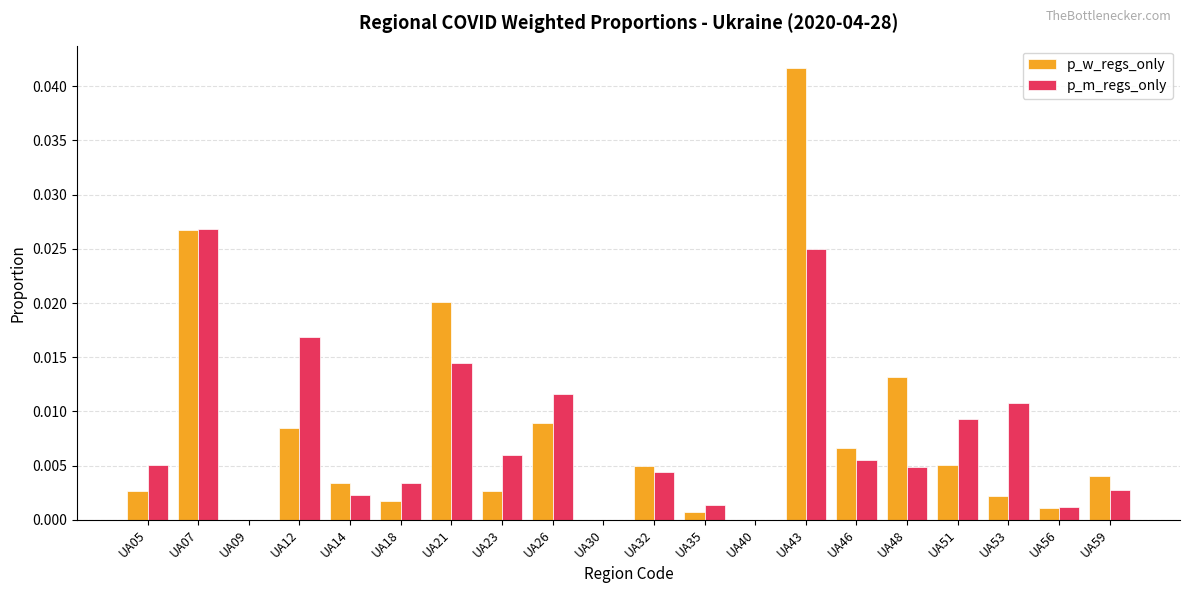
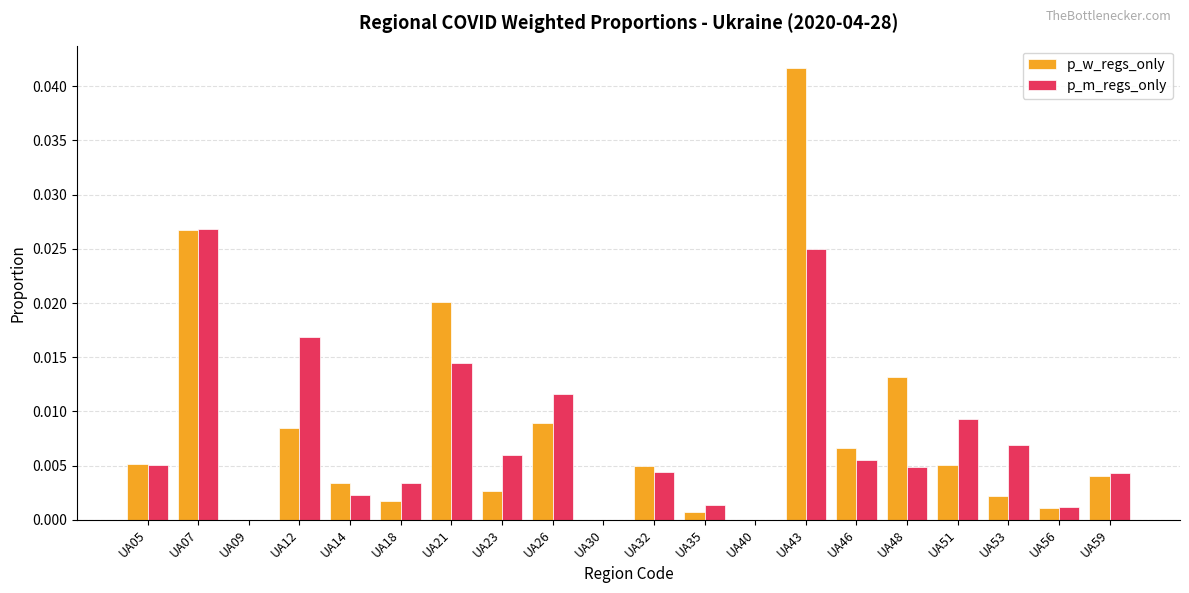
  {
    "p_w_regs_only": {
-     "UA05": 0.0027,
+     "UA05": 0.0051,
      "UA07": 0.0268,
      "UA09": 0.0000,
      "UA12": 0.0084,
      "UA14": 0.0034,
      "UA18": 0.0017,
      "UA21": 0.0201,
      "UA23": 0.0027,
      "UA26": 0.0089,
      "UA30": 0.0000,
      "UA32": 0.0050,
      "UA35": 0.0007,
      "UA40": 0.0000,
      "UA43": 0.0417,
      "UA46": 0.0066,
      "UA48": 0.0132,
      "UA51": 0.0050,
      "UA53": 0.0022,
      "UA56": 0.0011,
      "UA59": 0.0040
    },
    "p_m_regs_only": {
      "UA05": 0.0050,
      "UA07": 0.0268,
      "UA09": 0.0000,
      "UA12": 0.0169,
      "UA14": 0.0023,
      "UA18": 0.0034,
      "UA21": 0.0144,
      "UA23": 0.0060,
      "UA26": 0.0116,
      "UA30": 0.0000,
      "UA32": 0.0044,
      "UA35": 0.0013,
      "UA40": 0.0000,
      "UA43": 0.0250,
      "UA46": 0.0055,
      "UA48": 0.0048,
      "UA51": 0.0093,
-     "UA53": 0.0108,
+     "UA53": 0.0069,
      "UA56": 0.0012,
-     "UA59": 0.0027
+     "UA59": 0.0044
    }
  }
